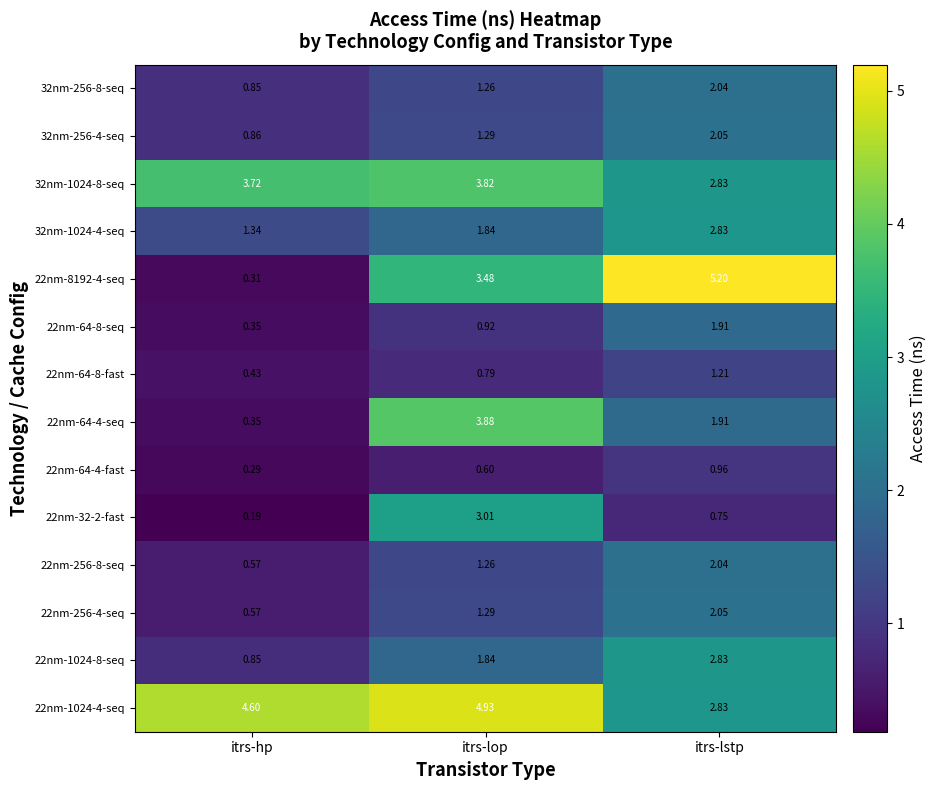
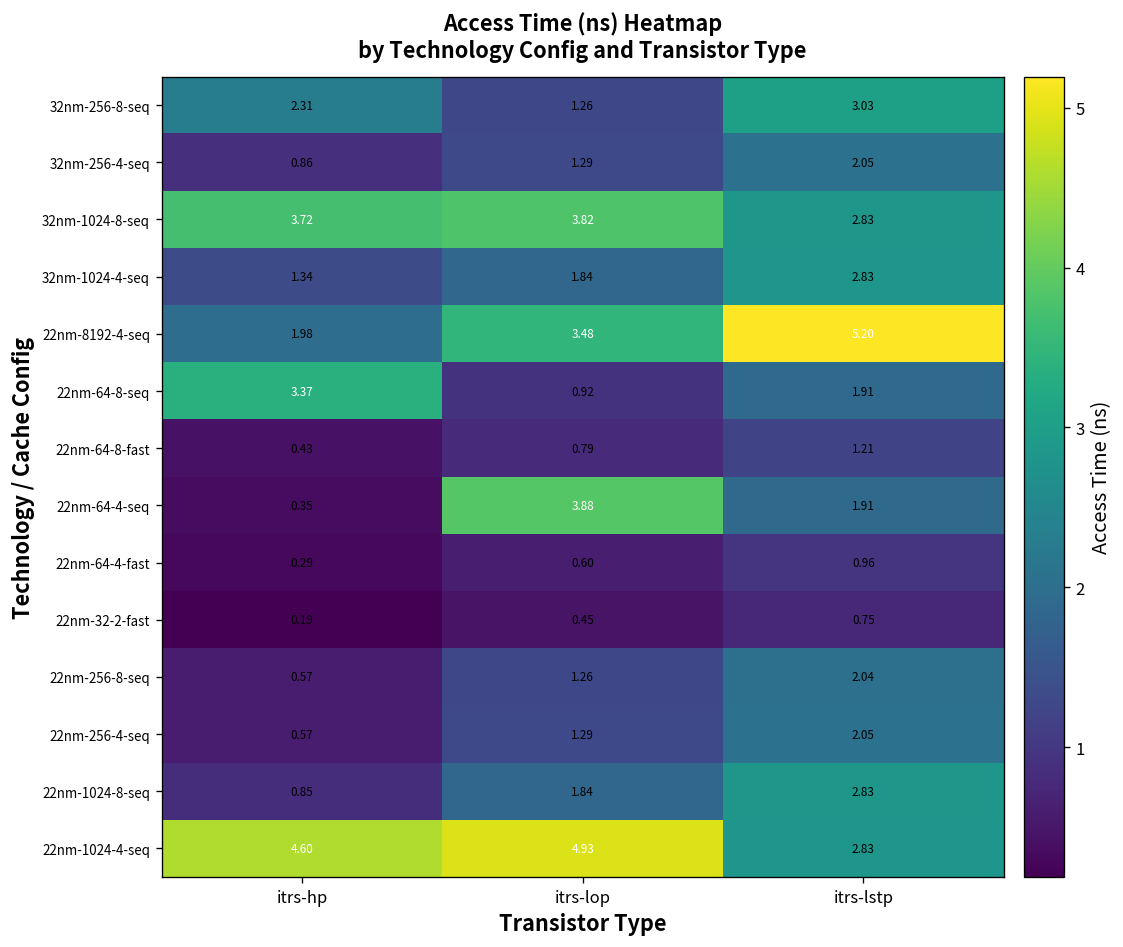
  {
    "32nm-256-8-seq": {
-     "itrs-hp": 0.85,
+     "itrs-hp": 2.31,
      "itrs-lop": 1.26,
-     "itrs-lstp": 2.04
+     "itrs-lstp": 3.03
    },
    "32nm-256-4-seq": {
      "itrs-hp": 0.86,
      "itrs-lop": 1.29,
      "itrs-lstp": 2.05
    },
    "32nm-1024-8-seq": {
      "itrs-hp": 3.72,
      "itrs-lop": 3.82,
      "itrs-lstp": 2.83
    },
    "32nm-1024-4-seq": {
      "itrs-hp": 1.34,
      "itrs-lop": 1.84,
      "itrs-lstp": 2.83
    },
    "22nm-8192-4-seq": {
-     "itrs-hp": 0.31,
+     "itrs-hp": 1.98,
      "itrs-lop": 3.48,
      "itrs-lstp": 5.20
    },
    "22nm-64-8-seq": {
-     "itrs-hp": 0.35,
+     "itrs-hp": 3.37,
      "itrs-lop": 0.92,
      "itrs-lstp": 1.91
    },
    "22nm-64-8-fast": {
      "itrs-hp": 0.43,
      "itrs-lop": 0.79,
      "itrs-lstp": 1.21
    },
    "22nm-64-4-seq": {
      "itrs-hp": 0.35,
      "itrs-lop": 3.88,
      "itrs-lstp": 1.91
    },
    "22nm-64-4-fast": {
      "itrs-hp": 0.29,
      "itrs-lop": 0.60,
      "itrs-lstp": 0.96
    },
    "22nm-32-2-fast": {
      "itrs-hp": 0.19,
-     "itrs-lop": 3.01,
+     "itrs-lop": 0.45,
      "itrs-lstp": 0.75
    },
    "22nm-256-8-seq": {
      "itrs-hp": 0.57,
      "itrs-lop": 1.26,
      "itrs-lstp": 2.04
    },
    "22nm-256-4-seq": {
      "itrs-hp": 0.57,
      "itrs-lop": 1.29,
      "itrs-lstp": 2.05
    },
    "22nm-1024-8-seq": {
      "itrs-hp": 0.85,
      "itrs-lop": 1.84,
      "itrs-lstp": 2.83
    },
    "22nm-1024-4-seq": {
      "itrs-hp": 4.60,
      "itrs-lop": 4.93,
      "itrs-lstp": 2.83
    }
  }
